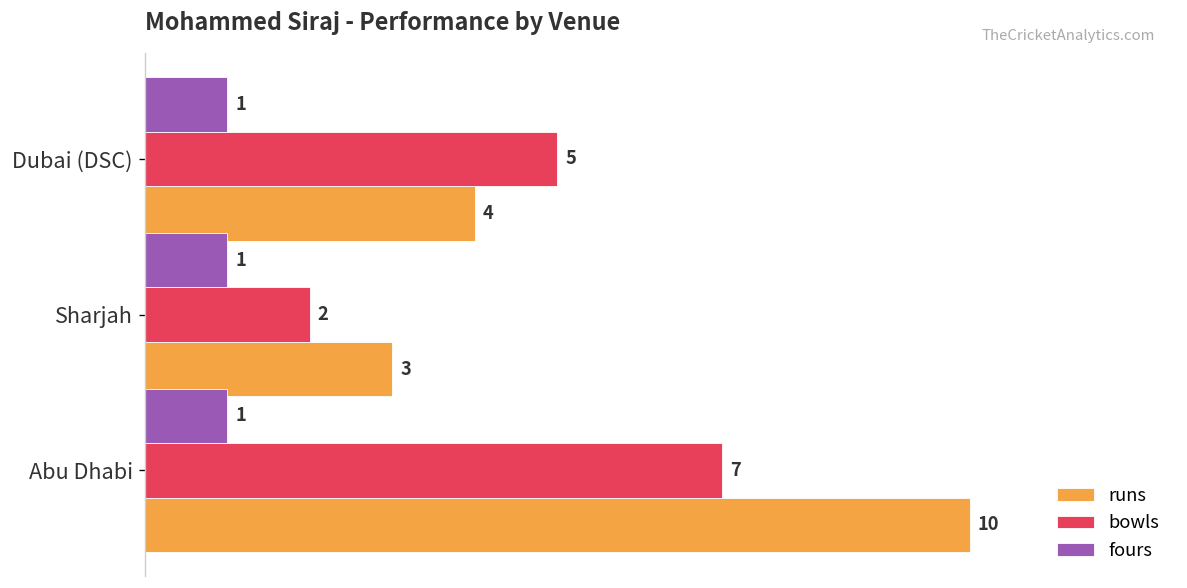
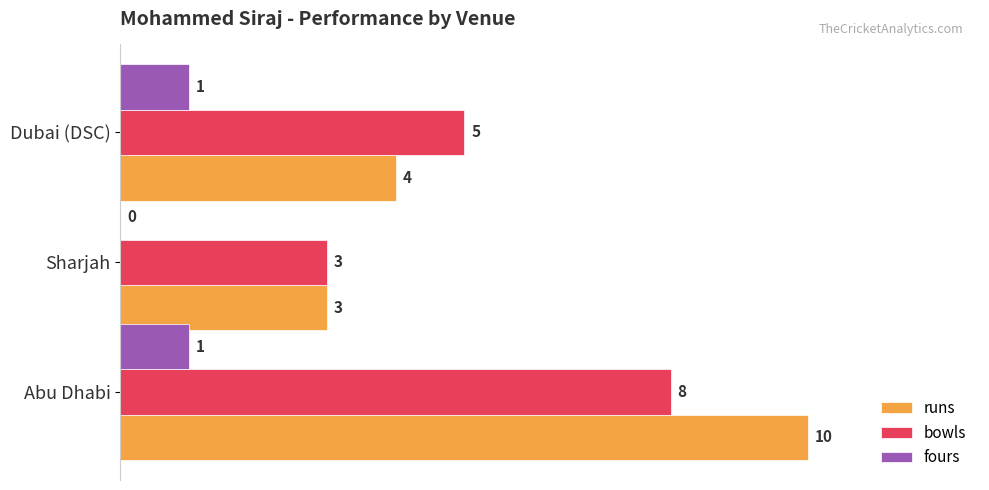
  {
    "runs": {
      "Dubai (DSC)": 4,
      "Sharjah": 3,
      "Abu Dhabi": 10
    },
    "bowls": {
      "Dubai (DSC)": 5,
-     "Sharjah": 2,
-     "Abu Dhabi": 7
+     "Sharjah": 3,
+     "Abu Dhabi": 8
    },
    "fours": {
      "Dubai (DSC)": 1,
-     "Sharjah": 1,
+     "Sharjah": 0,
      "Abu Dhabi": 1
    }
  }
